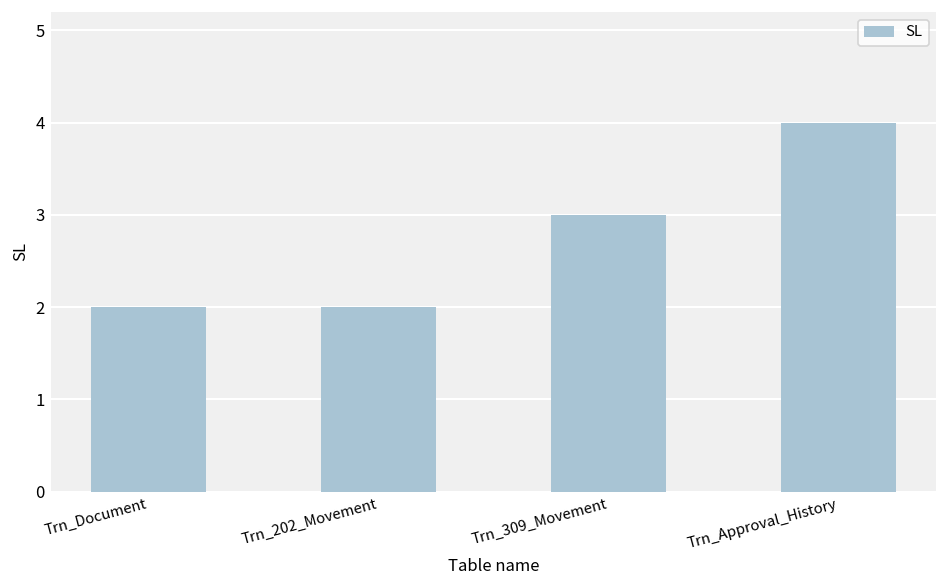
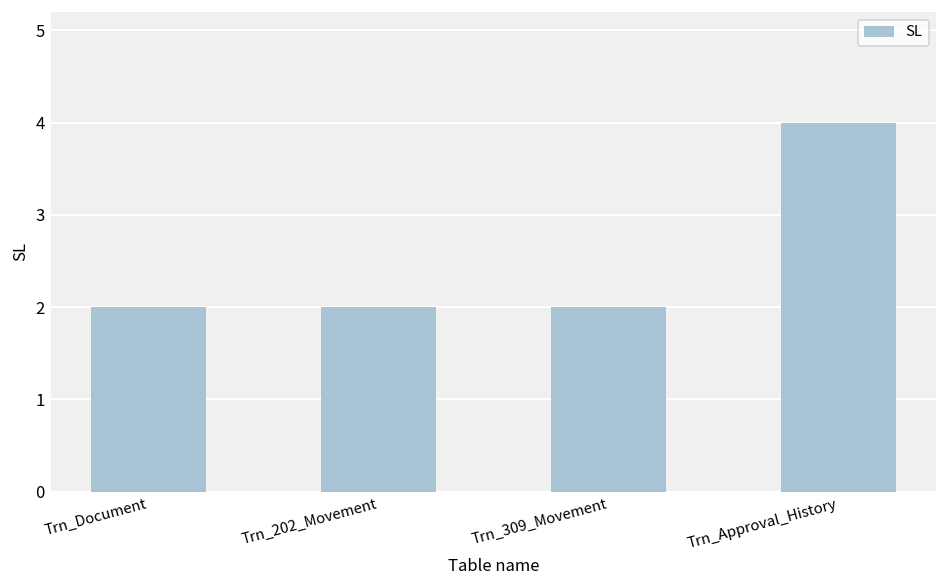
  {
    "Trn_Document": 2,
    "Trn_202_Movement": 2,
-   "Trn_309_Movement": 3,
+   "Trn_309_Movement": 2,
    "Trn_Approval_History": 4
  }
